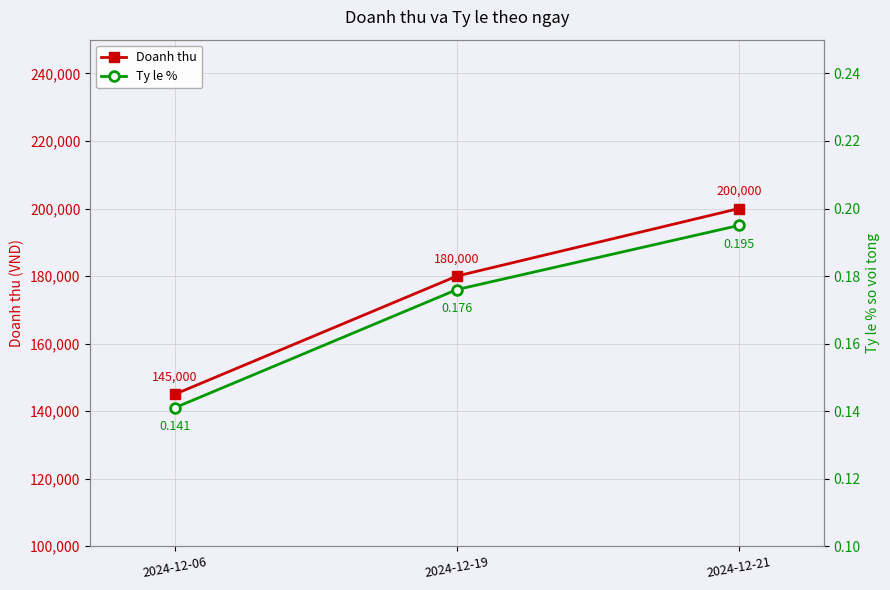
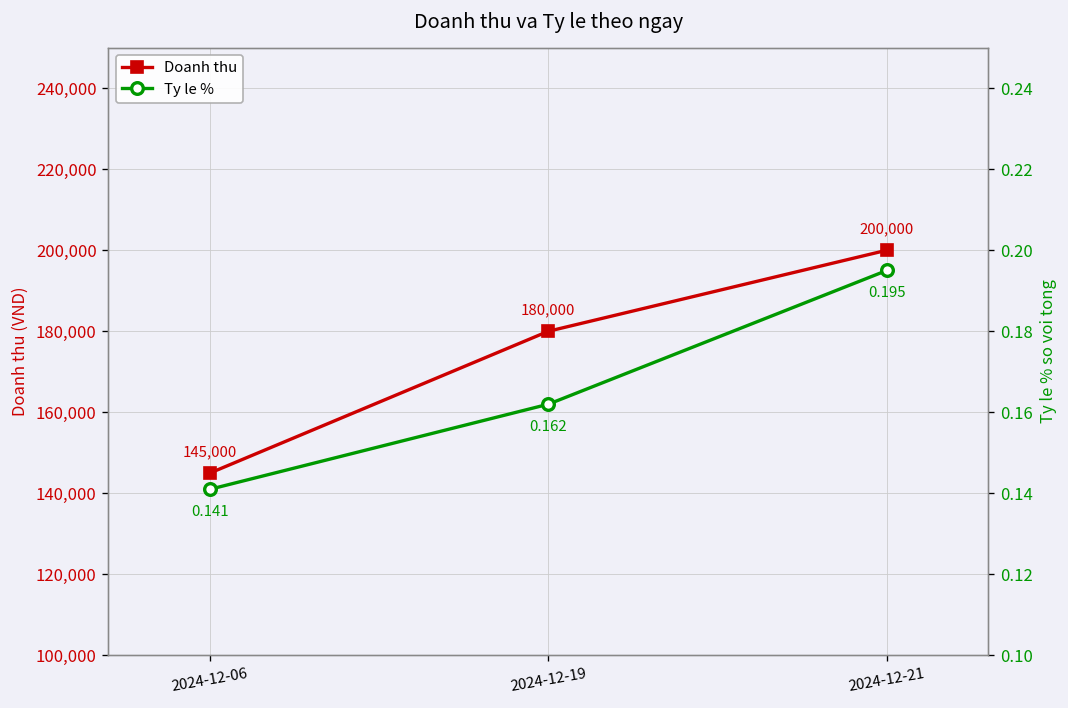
  {
    "Doanh thu": {
      "2024-12-06": "145,000",
      "2024-12-19": "180,000",
      "2024-12-21": "200,000"
    },
    "Ty le %": {
      "2024-12-06": "0.141",
-     "2024-12-19": "0.176",
+     "2024-12-19": "0.162",
      "2024-12-21": "0.195"
    }
  }
